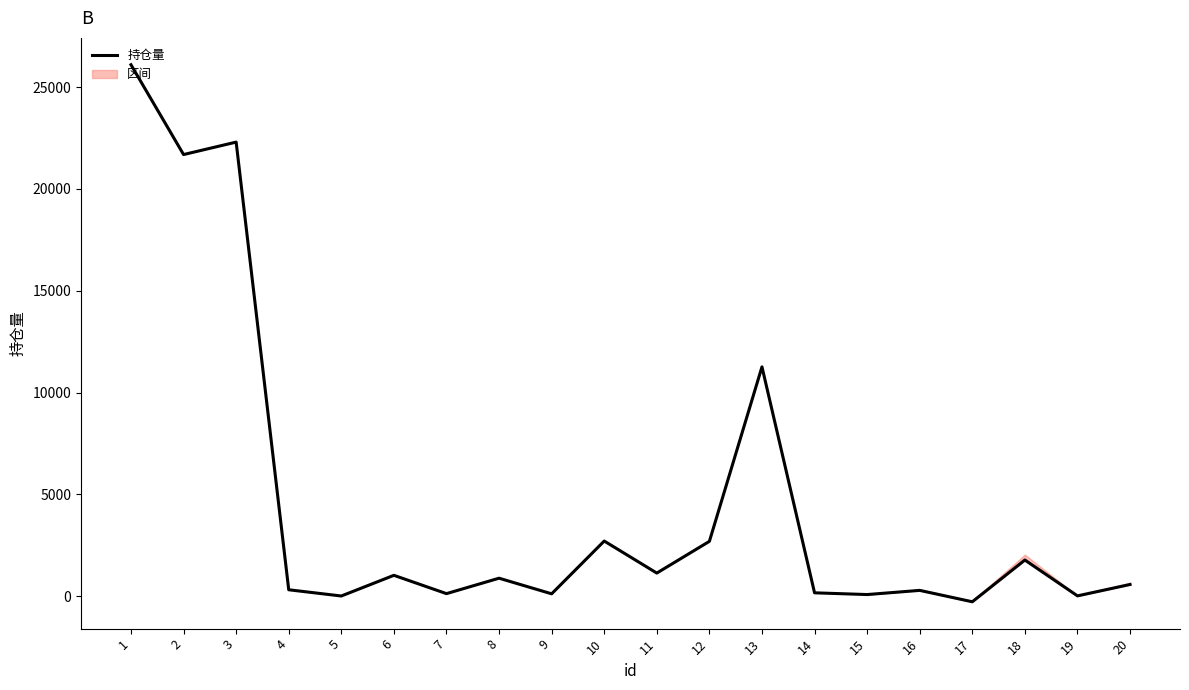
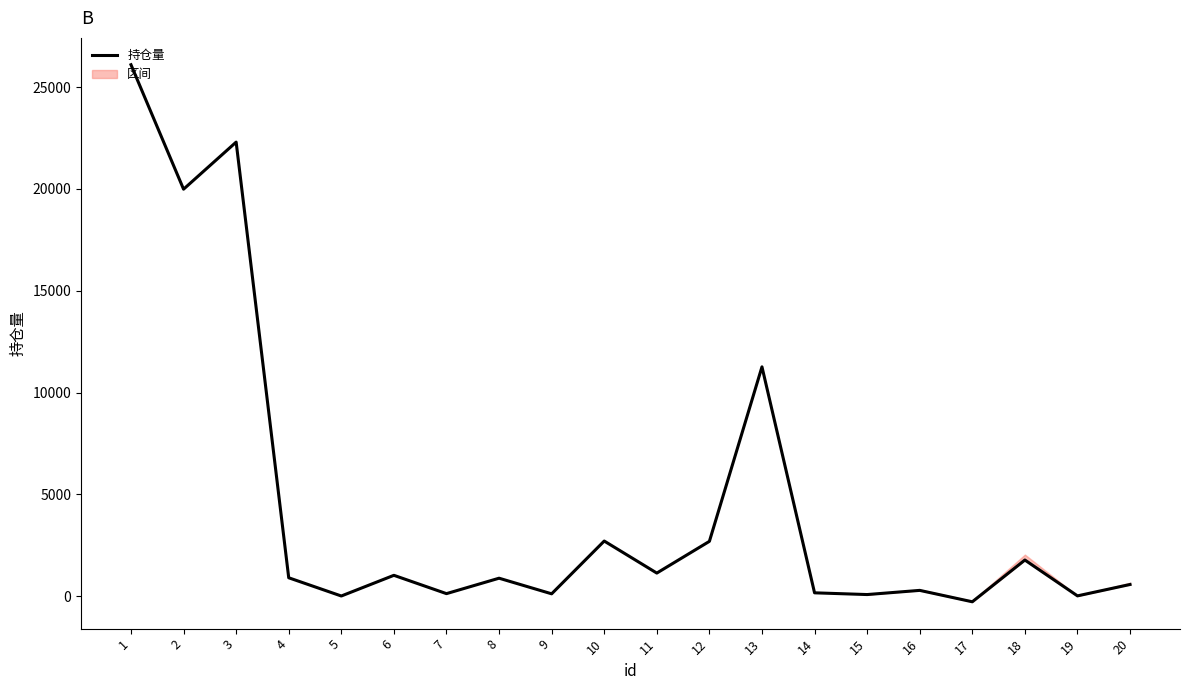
  {
    "持仓量": {
      "1": 26100,
-     "2": 21700,
+     "2": 20000,
      "3": 22300,
-     "4": 300,
+     "4": 900,
      "5": 0,
      "6": 1000,
      "7": 100,
      "8": 900,
      "9": 100,
      "10": 2700,
      "11": 1100,
      "12": 2700,
      "13": 11300,
      "14": 200,
      "18": 1800
    }
  }
